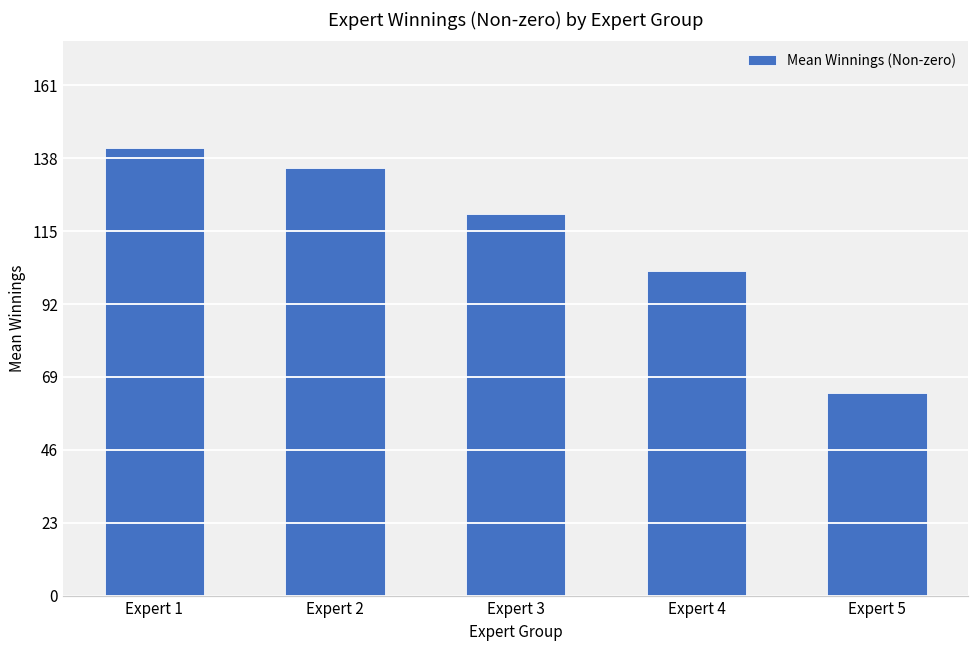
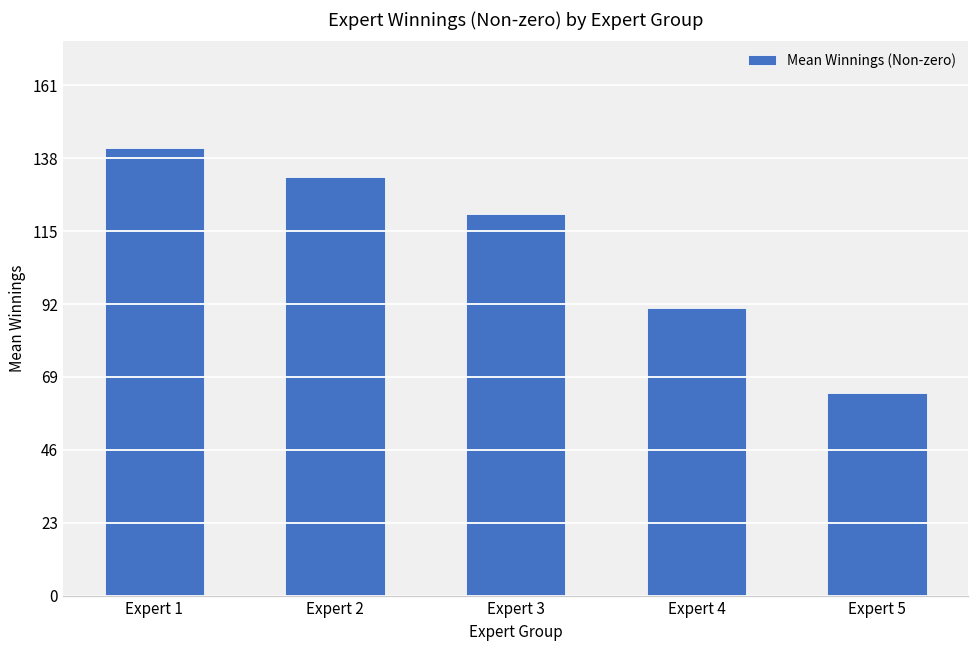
  {
    "Expert 1": 141,
-   "Expert 2": 135,
+   "Expert 2": 132,
    "Expert 3": 120,
-   "Expert 4": 102,
+   "Expert 4": 91,
    "Expert 5": 64
  }
